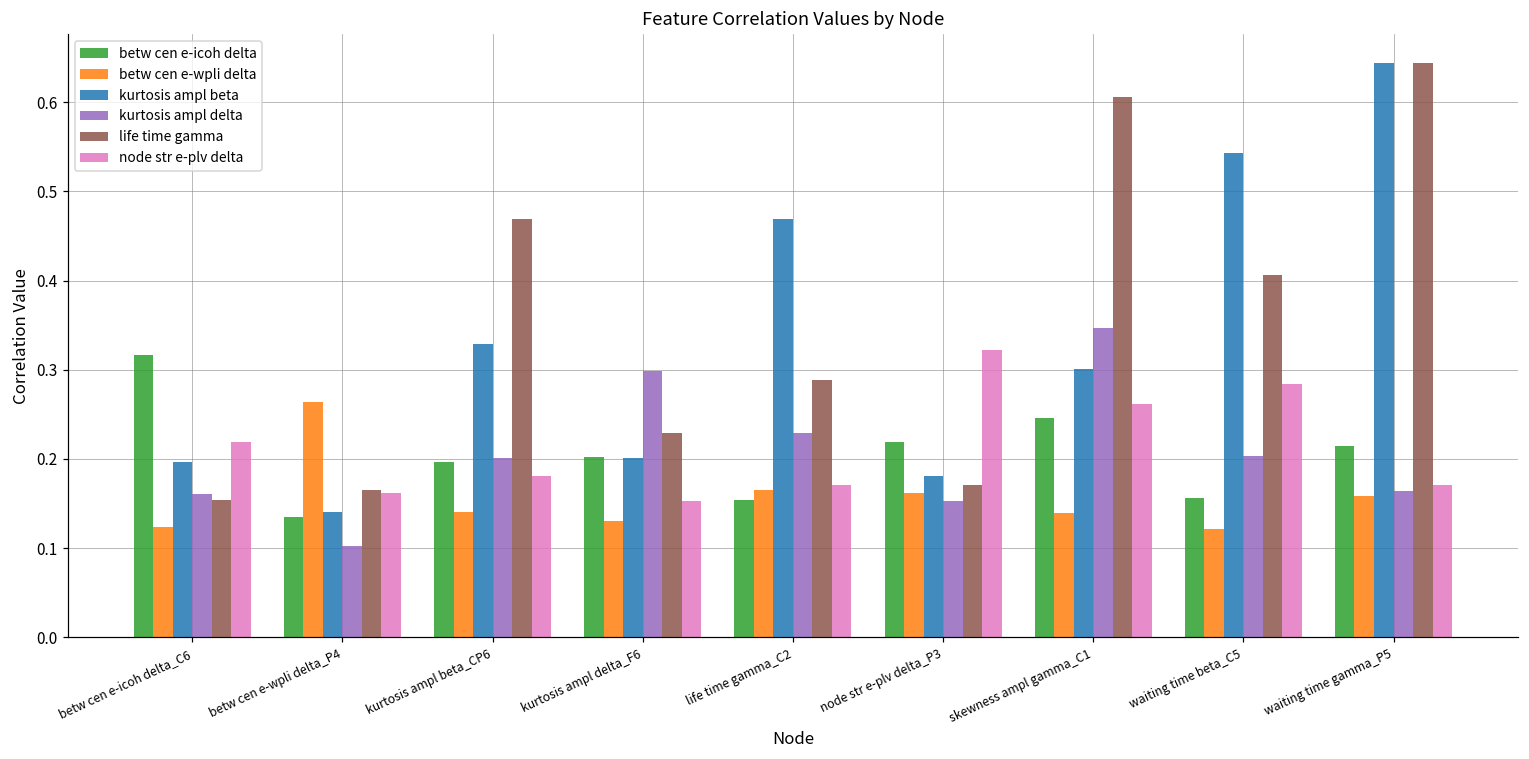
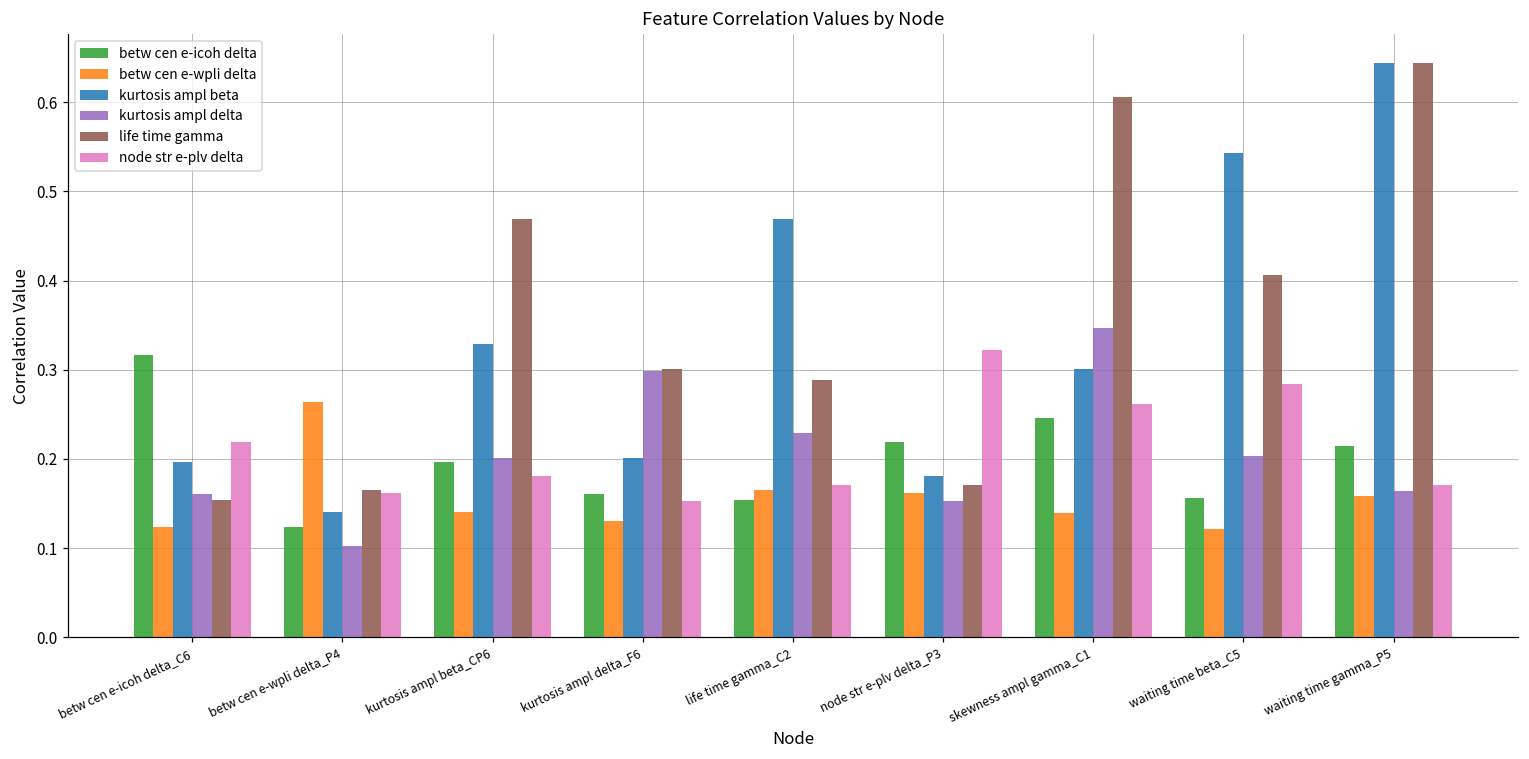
  {
    "betw cen e-icoh delta": {
      "betw cen e-icoh delta_C6": 0.32,
-     "betw cen e-wpli delta_P4": 0.14,
+     "betw cen e-wpli delta_P4": 0.12,
      "kurtosis ampl beta_CP6": 0.20,
-     "kurtosis ampl delta_F6": 0.20,
+     "kurtosis ampl delta_F6": 0.16,
      "life time gamma_C2": 0.15,
      "node str e-plv delta_P3": 0.22,
      "skewness ampl gamma_C1": 0.25,
      "waiting time beta_C5": 0.16,
      "waiting time gamma_P5": 0.21
    },
    "betw cen e-wpli delta": {
      "betw cen e-icoh delta_C6": 0.12,
      "betw cen e-wpli delta_P4": 0.26,
      "kurtosis ampl beta_CP6": 0.14,
      "kurtosis ampl delta_F6": 0.13,
      "life time gamma_C2": 0.17,
      "node str e-plv delta_P3": 0.16,
      "skewness ampl gamma_C1": 0.14,
      "waiting time beta_C5": 0.12,
      "waiting time gamma_P5": 0.16
    },
    "kurtosis ampl beta": {
      "betw cen e-icoh delta_C6": 0.20,
      "betw cen e-wpli delta_P4": 0.14,
      "kurtosis ampl beta_CP6": 0.33,
      "kurtosis ampl delta_F6": 0.20,
      "life time gamma_C2": 0.47,
      "node str e-plv delta_P3": 0.18,
      "skewness ampl gamma_C1": 0.30,
      "waiting time beta_C5": 0.54,
      "waiting time gamma_P5": 0.64
    },
    "kurtosis ampl delta": {
      "betw cen e-icoh delta_C6": 0.16,
      "betw cen e-wpli delta_P4": 0.10,
      "kurtosis ampl beta_CP6": 0.20,
      "kurtosis ampl delta_F6": 0.30,
      "life time gamma_C2": 0.23,
      "node str e-plv delta_P3": 0.15,
      "skewness ampl gamma_C1": 0.35,
      "waiting time beta_C5": 0.20,
      "waiting time gamma_P5": 0.16
    },
    "life time gamma": {
      "betw cen e-icoh delta_C6": 0.15,
      "betw cen e-wpli delta_P4": 0.17,
      "kurtosis ampl beta_CP6": 0.47,
-     "kurtosis ampl delta_F6": 0.23,
+     "kurtosis ampl delta_F6": 0.30,
      "life time gamma_C2": 0.29,
      "node str e-plv delta_P3": 0.17,
      "skewness ampl gamma_C1": 0.61,
      "waiting time beta_C5": 0.41,
      "waiting time gamma_P5": 0.64
    },
    "node str e-plv delta": {
      "betw cen e-icoh delta_C6": 0.22,
      "betw cen e-wpli delta_P4": 0.16,
      "kurtosis ampl beta_CP6": 0.18,
      "kurtosis ampl delta_F6": 0.15,
      "life time gamma_C2": 0.17,
      "node str e-plv delta_P3": 0.32,
      "skewness ampl gamma_C1": 0.26,
      "waiting time beta_C5": 0.28,
      "waiting time gamma_P5": 0.17
    }
  }
